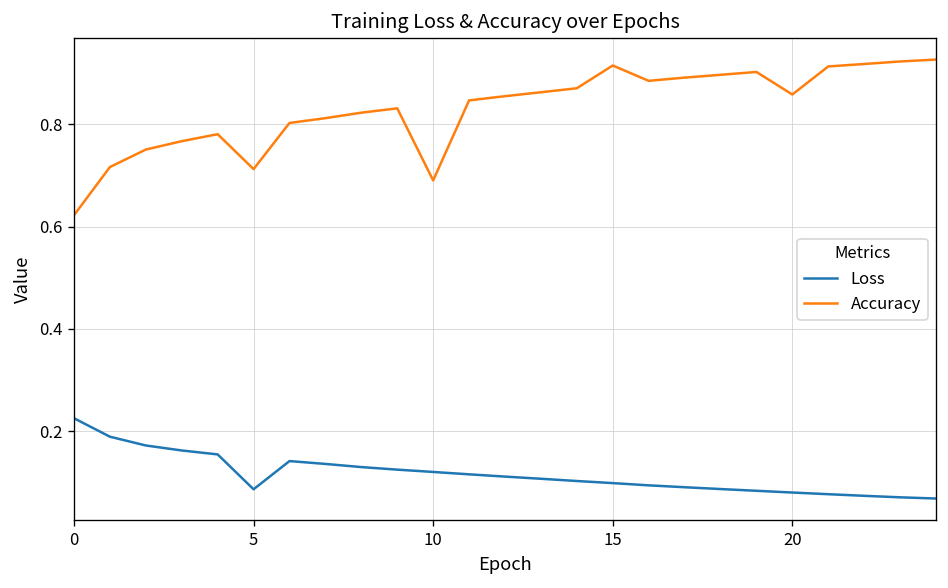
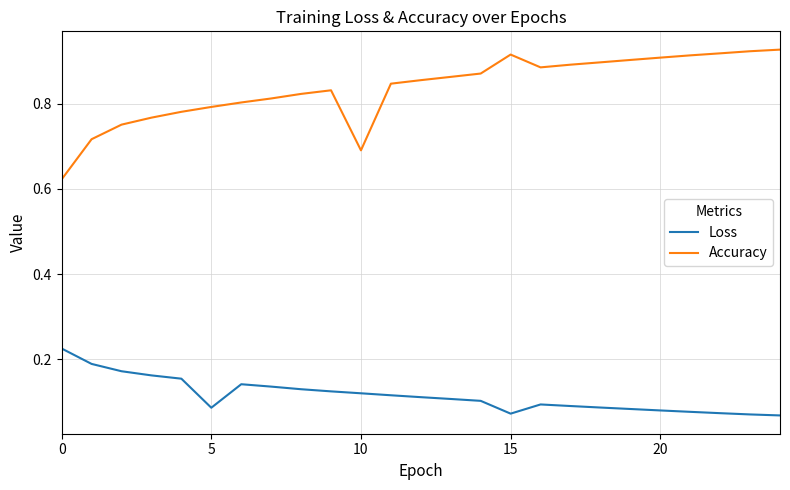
  {
    "Loss": {
      "0": 0.23,
      "5": 0.09,
      "10": 0.12,
-     "15": 0.10,
+     "15": 0.07,
      "20": 0.08
    },
    "Accuracy": {
      "0": 0.62,
-     "5": 0.71,
+     "5": 0.79,
      "10": 0.69,
      "15": 0.91,
-     "20": 0.86
+     "20": 0.91
    }
  }
